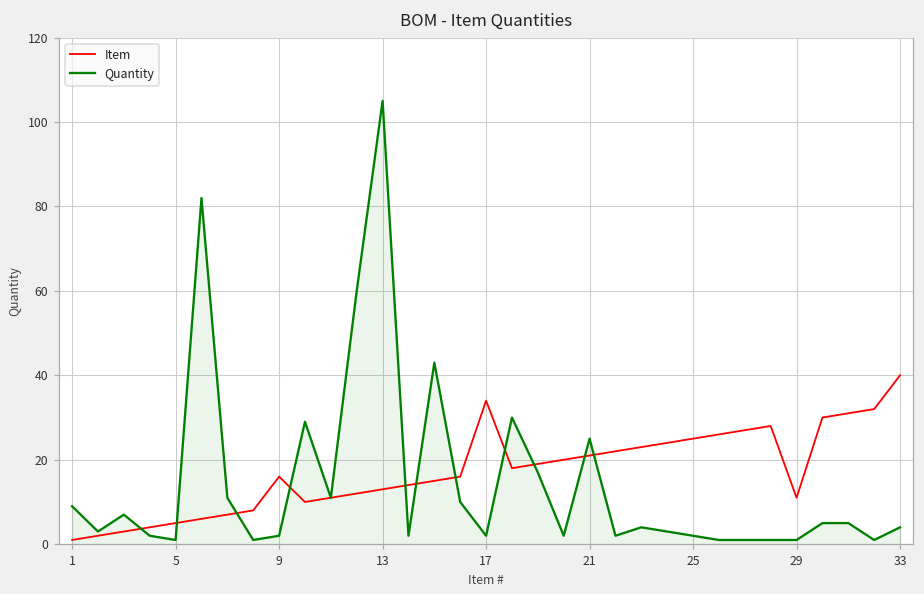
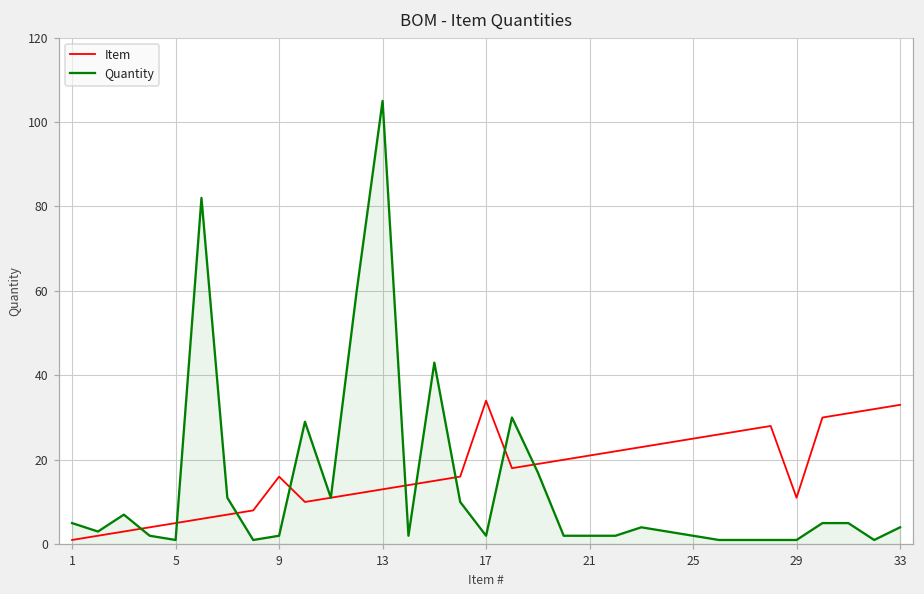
  {
    "Item": {
      "1": 1,
      "5": 5,
      "9": 16,
      "13": 13,
      "17": 34,
      "21": 21,
      "25": 25,
      "29": 11,
-     "33": 40
+     "33": 33
    },
    "Quantity": {
-     "1": 9,
+     "1": 5,
      "5": 1,
      "9": 2,
      "13": 105,
      "17": 2,
-     "21": 25,
+     "21": 2,
      "25": 2,
      "29": 1,
      "33": 4
    }
  }
